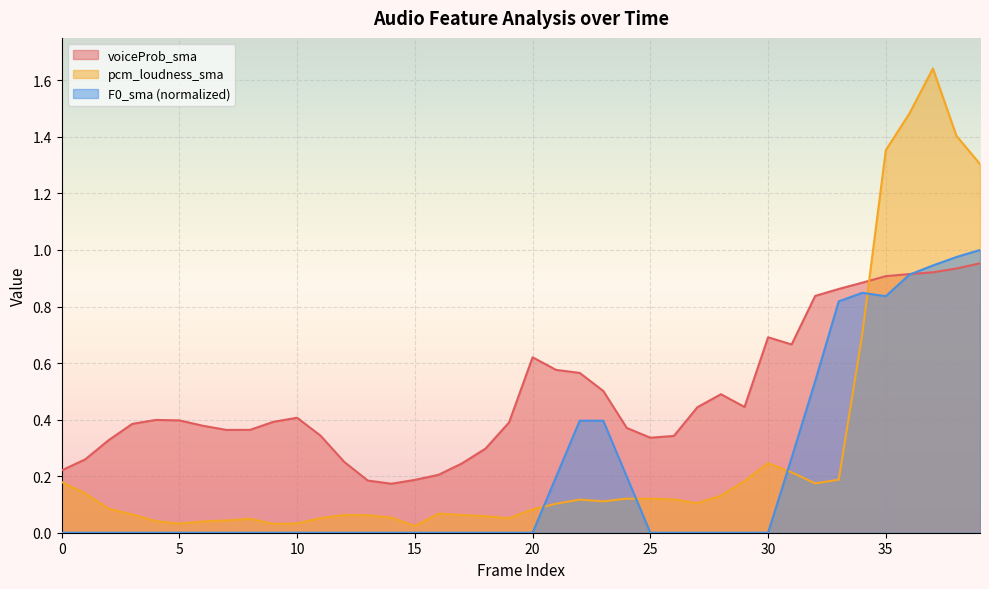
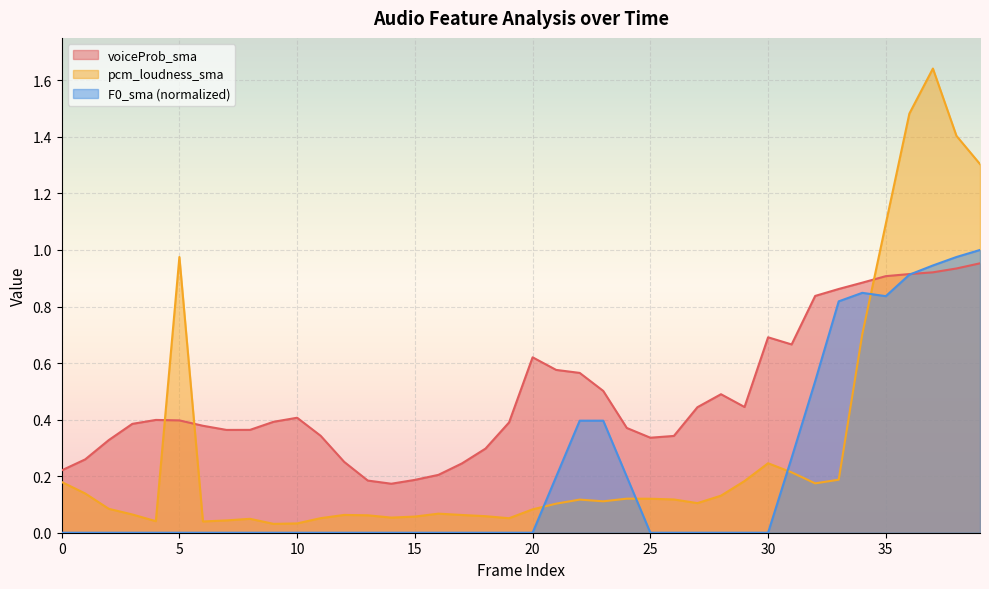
  {
    "voiceProb_sma": {
      "0": 0.22,
      "5": 0.40,
      "10": 0.41,
      "15": 0.19,
      "20": 0.62,
      "25": 0.34,
      "30": 0.69,
      "35": 0.91
    },
    "pcm_loudness_sma": {
      "0": 0.18,
-     "5": 0.03,
+     "5": 0.98,
      "10": 0.03,
-     "15": 0.02,
+     "15": 0.06,
      "20": 0.08,
      "25": 0.12,
      "30": 0.25,
-     "35": 1.35
+     "35": 1.09
    },
    "F0_sma (normalized)": {
      "0": 0.00,
      "5": 0.00,
      "10": 0.00,
      "15": 0.00,
      "20": 0.00,
      "25": 0.00,
      "30": 0.00,
      "35": 0.84
    }
  }
